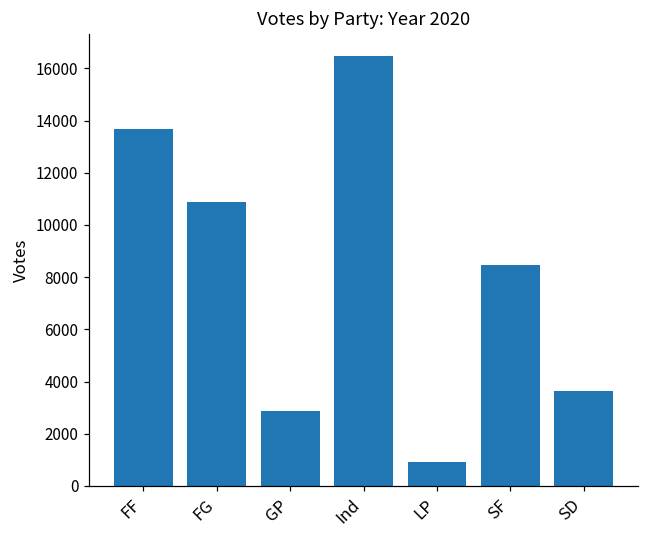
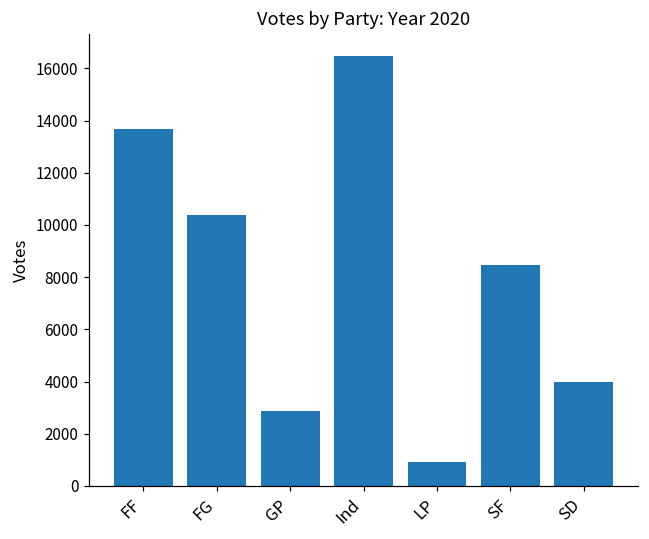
  {
    "FF": 13700,
-   "FG": 10900,
+   "FG": 10400,
    "GP": 2900,
    "Ind": 16500,
    "LP": 900,
    "SF": 8500,
-   "SD": 3600
+   "SD": 4000
  }
